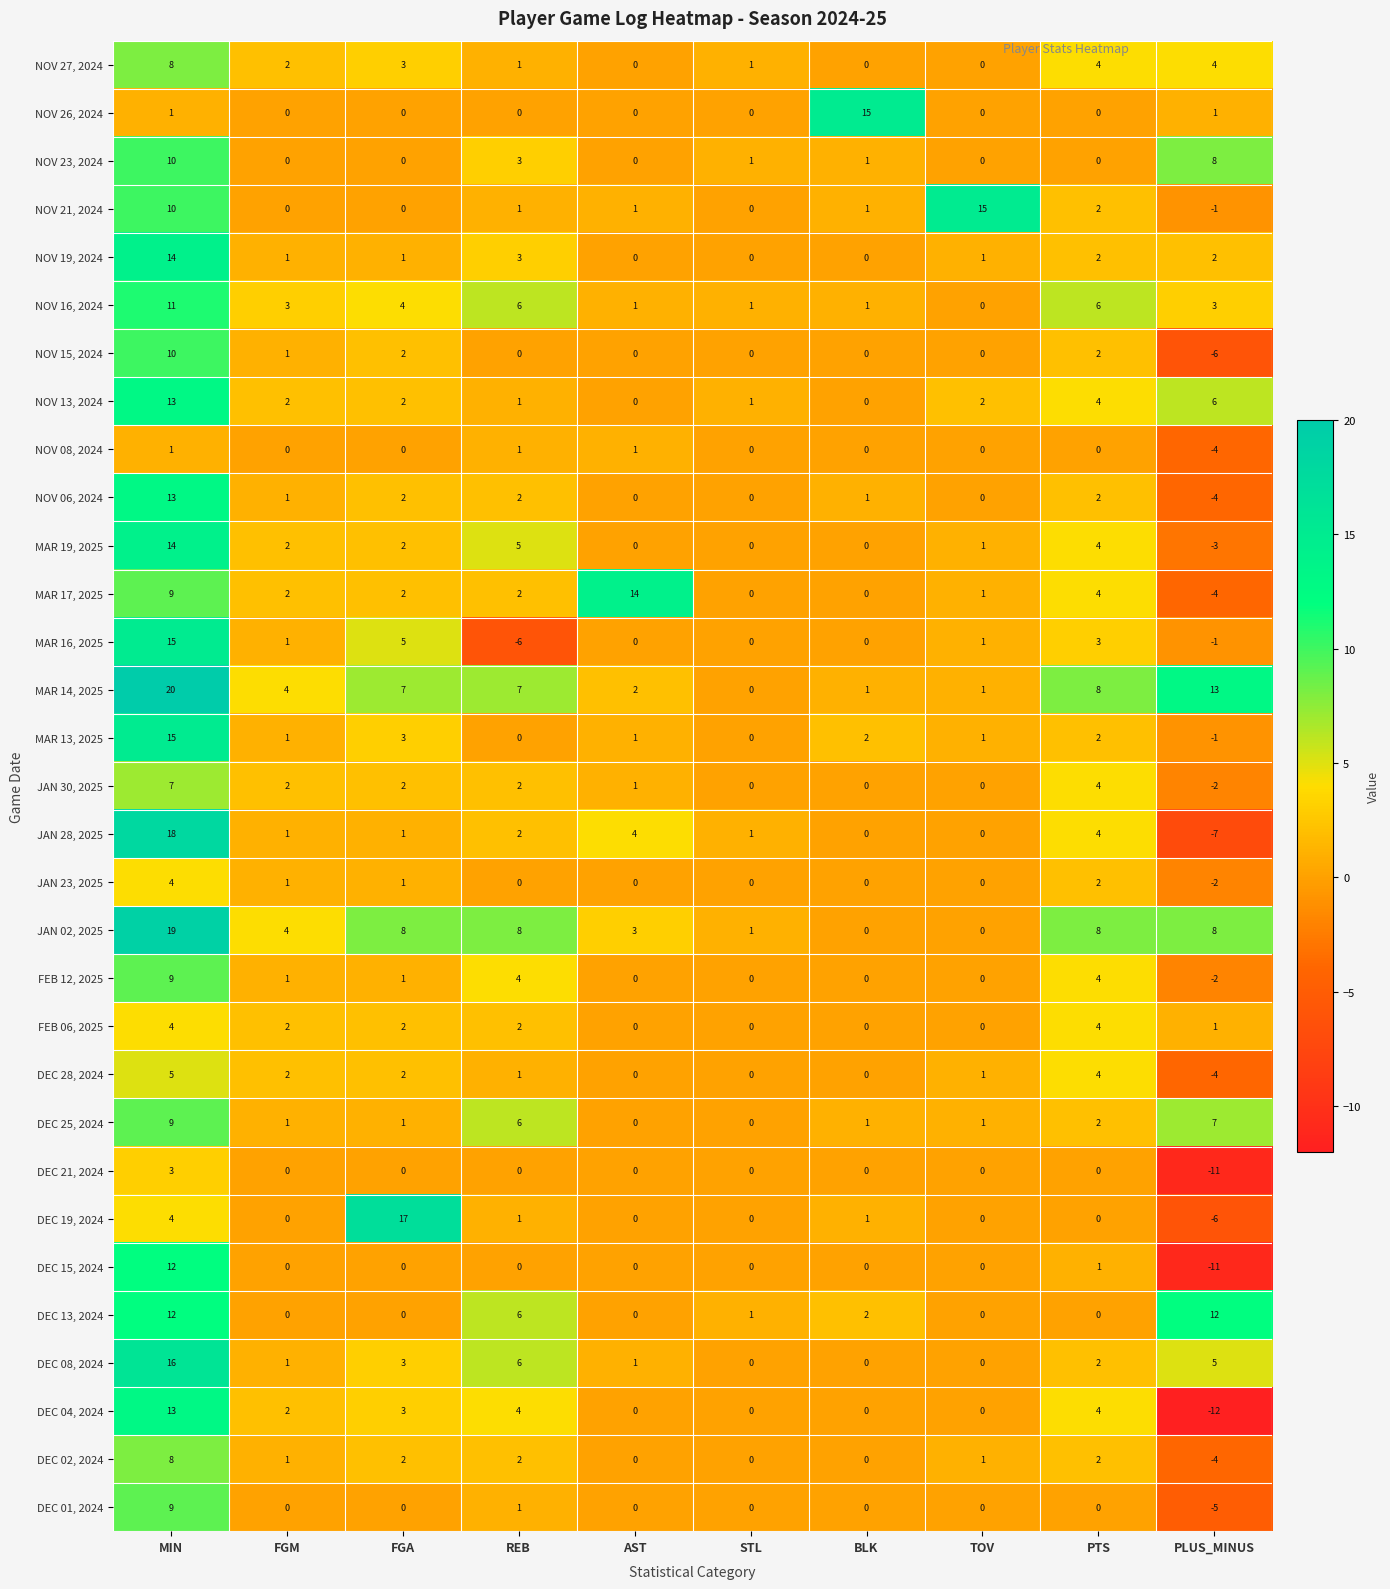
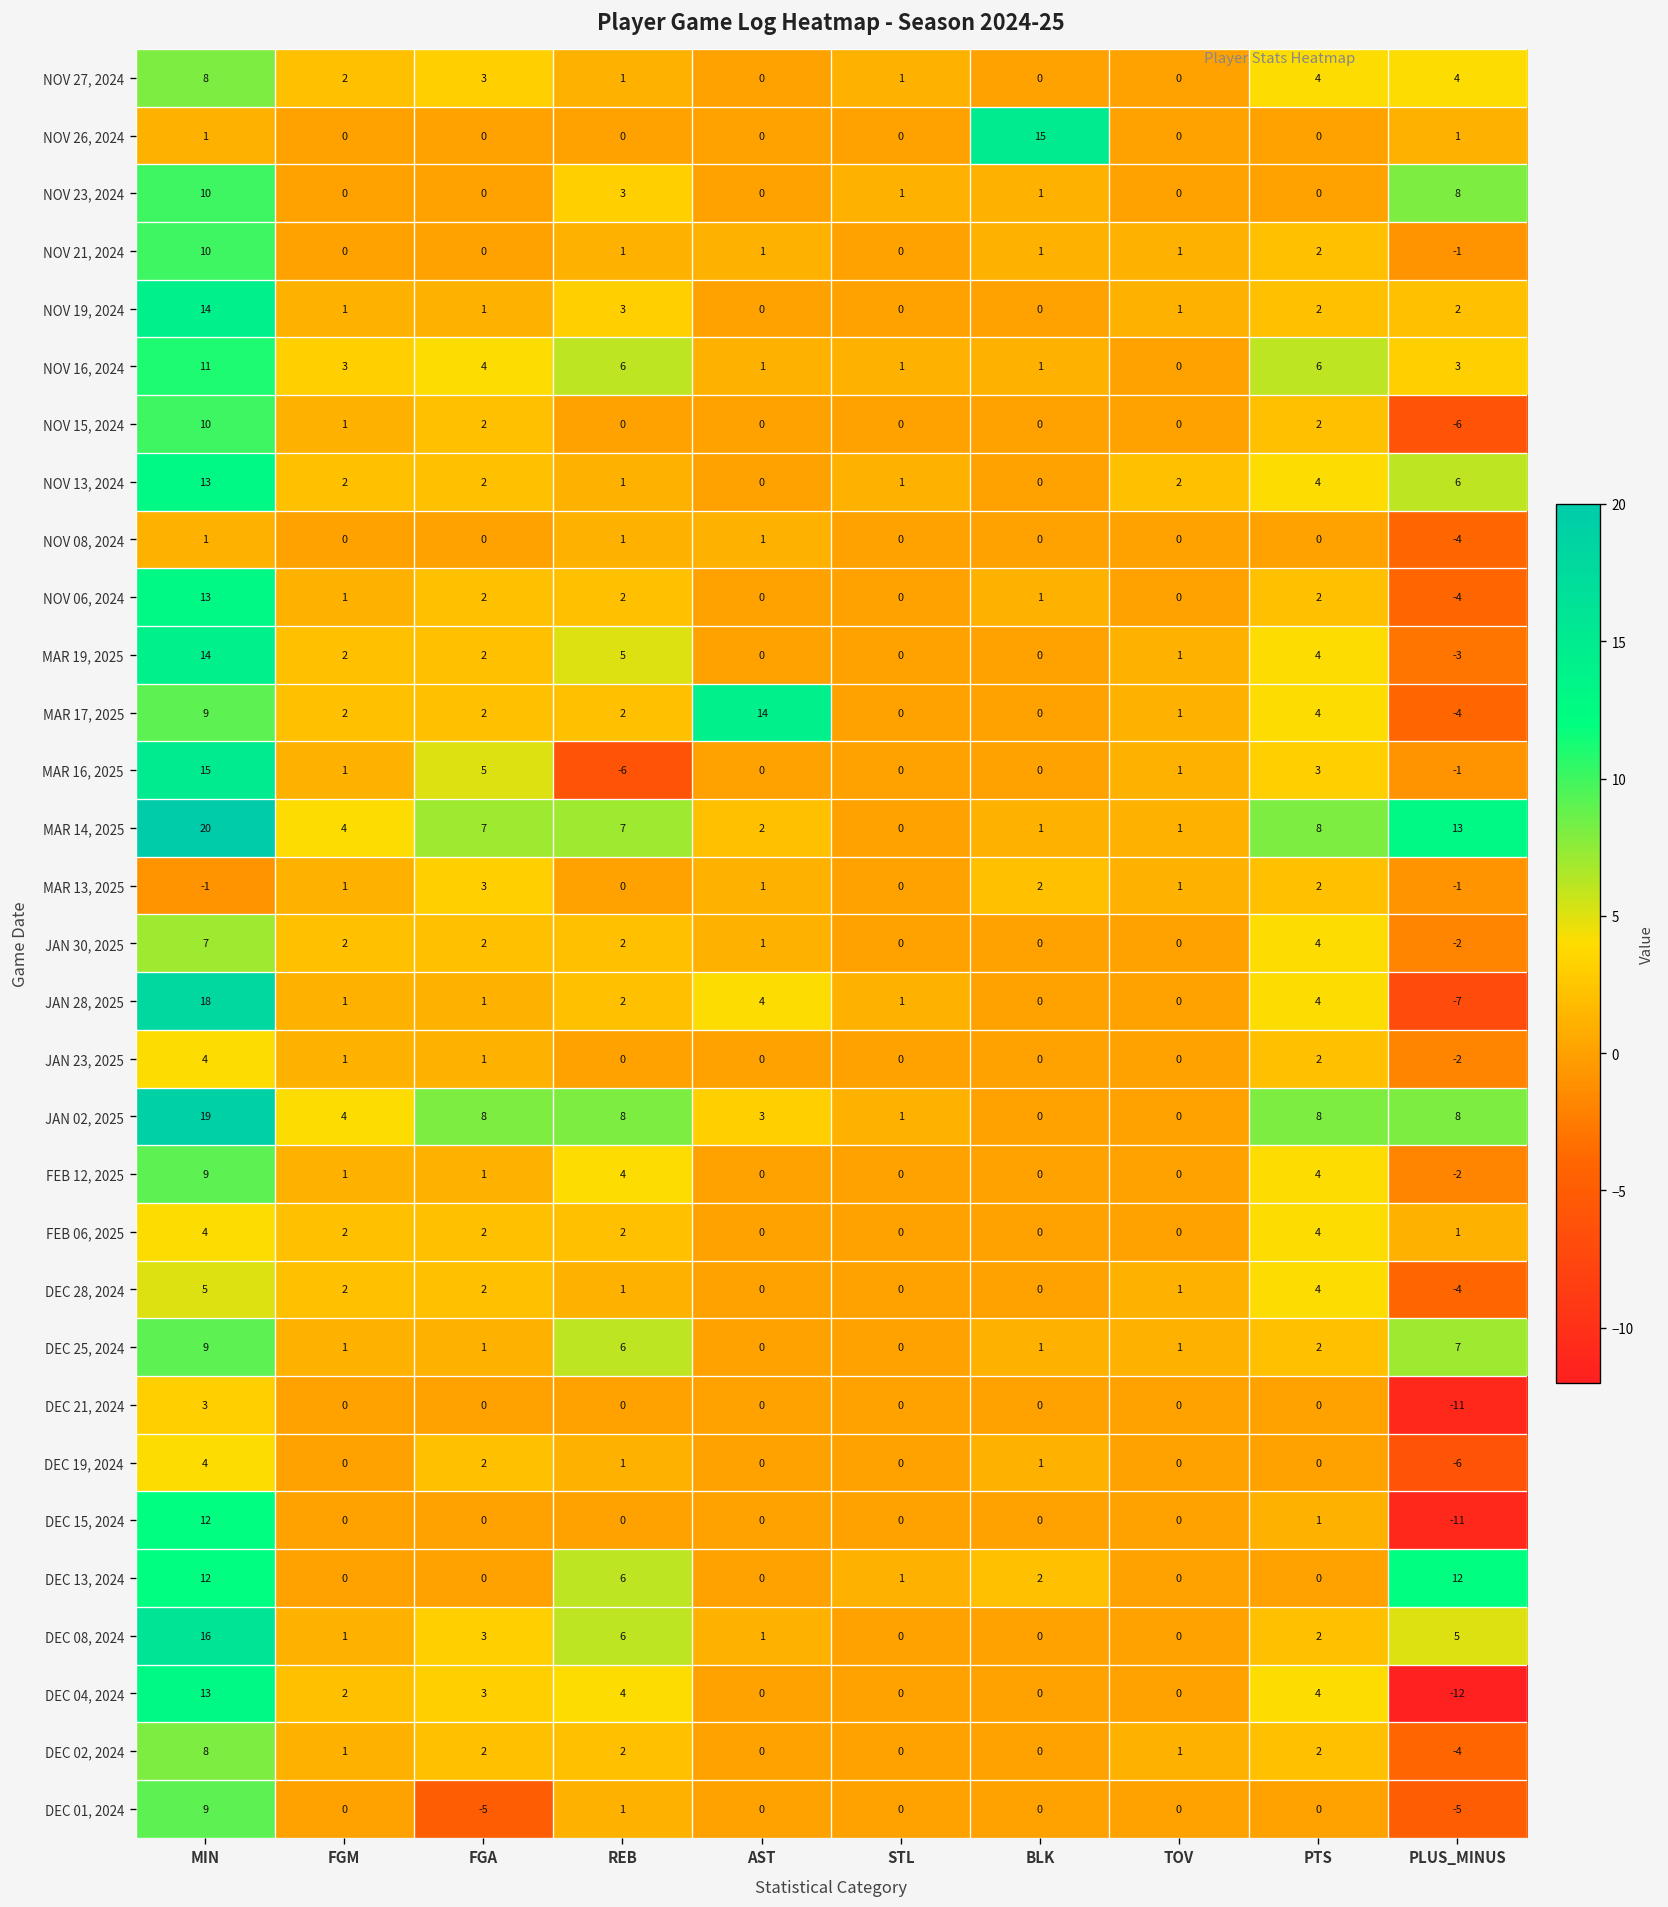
  {
    "NOV 21, 2024": {
      "MIN": 10,
      "FGM": 0,
      "FGA": 0,
      "REB": 1,
      "AST": 1,
      "STL": 0,
      "BLK": 1,
-     "TOV": 15,
+     "TOV": 1,
      "PTS": 2,
      "PLUS_MINUS": -1
    },
    "MAR 13, 2025": {
-     "MIN": 15,
+     "MIN": -1,
      "FGM": 1,
      "FGA": 3,
      "REB": 0,
      "AST": 1,
      "STL": 0,
      "BLK": 2,
      "TOV": 1,
      "PTS": 2,
      "PLUS_MINUS": -1
    },
    "DEC 19, 2024": {
      "MIN": 4,
      "FGM": 0,
-     "FGA": 17,
+     "FGA": 2,
      "REB": 1,
      "AST": 0,
      "STL": 0,
      "BLK": 1,
      "TOV": 0,
      "PTS": 0,
      "PLUS_MINUS": -6
    },
    "DEC 01, 2024": {
      "MIN": 9,
      "FGM": 0,
-     "FGA": 0,
+     "FGA": -5,
      "REB": 1,
      "AST": 0,
      "STL": 0,
      "BLK": 0,
      "TOV": 0,
      "PTS": 0,
      "PLUS_MINUS": -5
    }
  }
